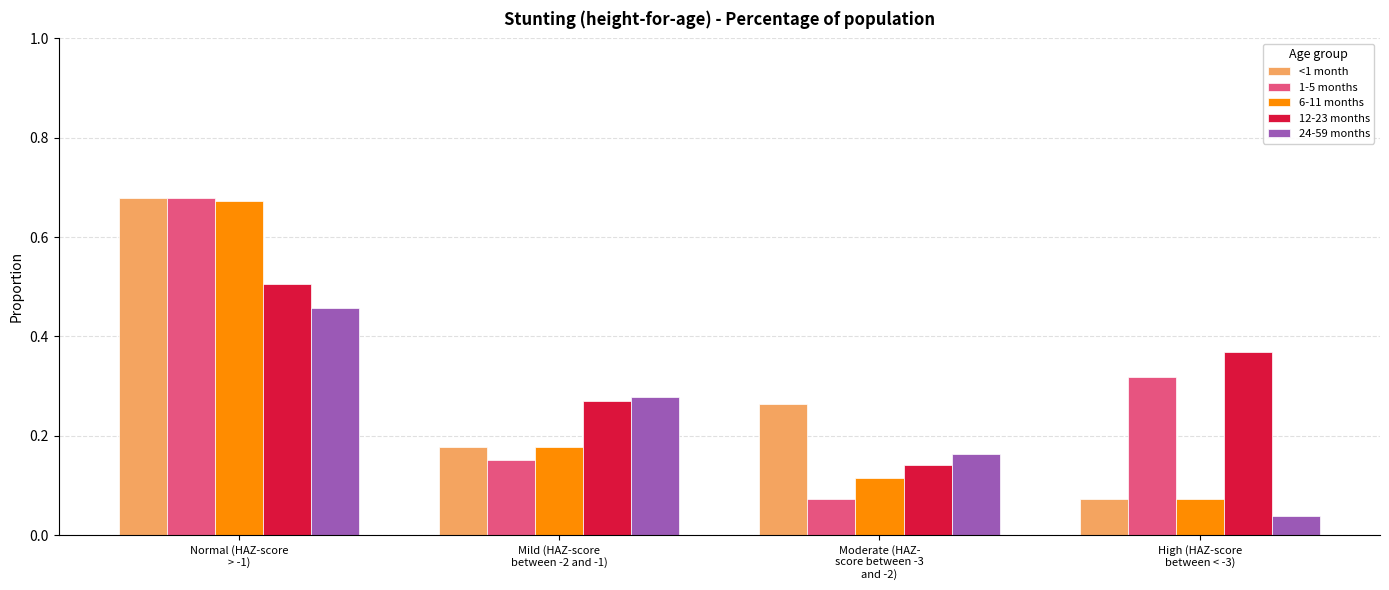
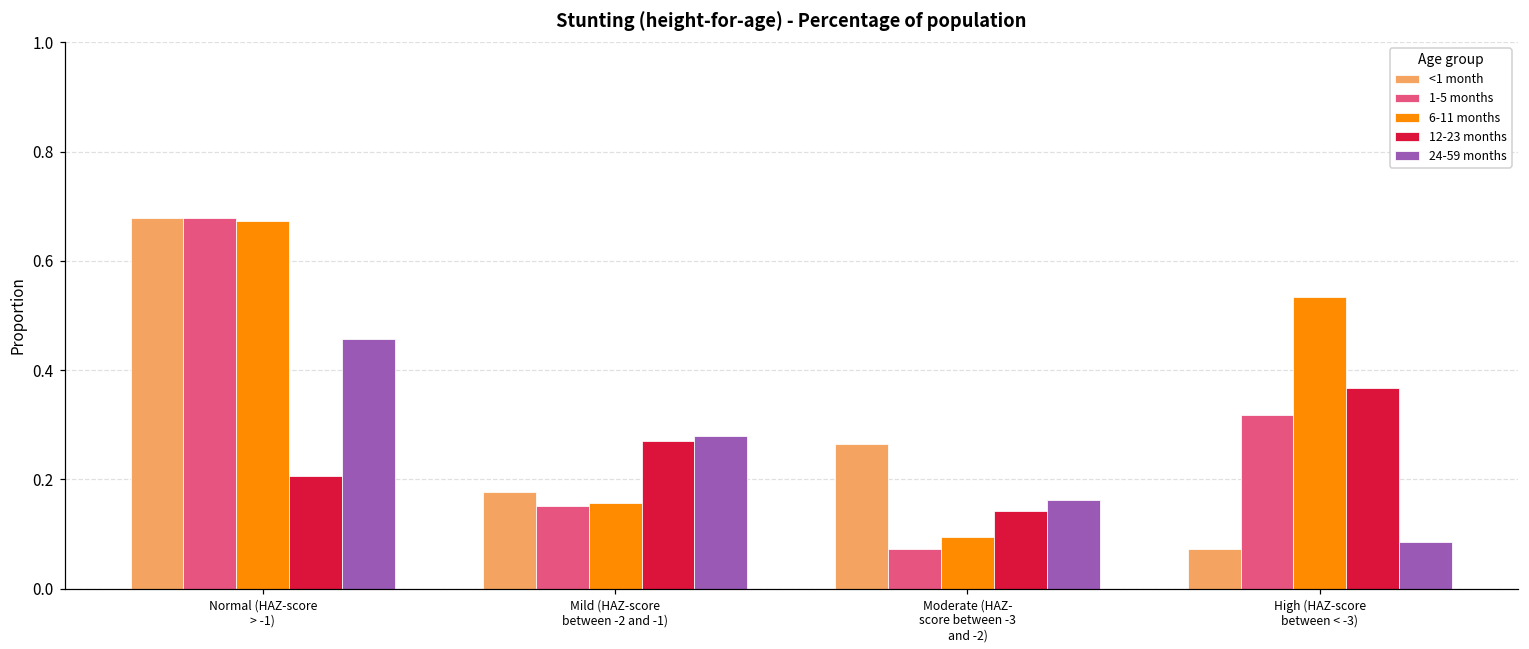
  {
    "<1 month": {
      "Normal (HAZ-score > -1)": 0.68,
      "Mild (HAZ-score between -2 and -1)": 0.18,
      "Moderate (HAZ- score between -3 and -2)": 0.26,
      "High (HAZ-score between < -3)": 0.07
    },
    "1-5 months": {
      "Normal (HAZ-score > -1)": 0.68,
      "Mild (HAZ-score between -2 and -1)": 0.15,
      "Moderate (HAZ- score between -3 and -2)": 0.07,
      "High (HAZ-score between < -3)": 0.32
    },
    "6-11 months": {
      "Normal (HAZ-score > -1)": 0.67,
-     "Mild (HAZ-score between -2 and -1)": 0.18,
-     "Moderate (HAZ- score between -3 and -2)": 0.12,
-     "High (HAZ-score between < -3)": 0.07
+     "Mild (HAZ-score between -2 and -1)": 0.16,
+     "Moderate (HAZ- score between -3 and -2)": 0.09,
+     "High (HAZ-score between < -3)": 0.53
    },
    "12-23 months": {
-     "Normal (HAZ-score > -1)": 0.51,
+     "Normal (HAZ-score > -1)": 0.21,
      "Mild (HAZ-score between -2 and -1)": 0.27,
      "Moderate (HAZ- score between -3 and -2)": 0.14,
      "High (HAZ-score between < -3)": 0.37
    },
    "24-59 months": {
      "Normal (HAZ-score > -1)": 0.46,
      "Mild (HAZ-score between -2 and -1)": 0.28,
      "Moderate (HAZ- score between -3 and -2)": 0.16,
-     "High (HAZ-score between < -3)": 0.04
+     "High (HAZ-score between < -3)": 0.08
    }
  }
